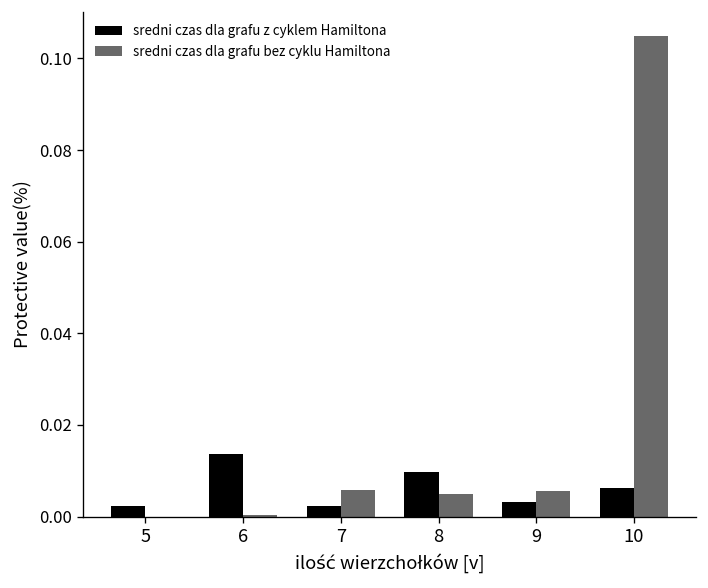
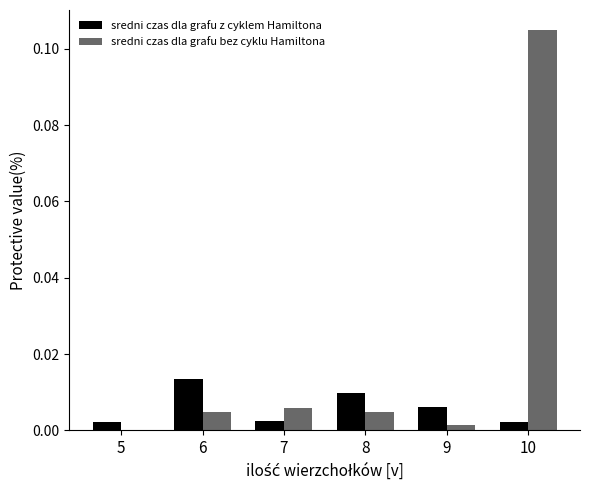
  {
    "sredni czas dla grafu z cyklem Hamiltona": {
      "5": 0.002,
      "6": 0.014,
      "7": 0.002,
      "8": 0.010,
-     "9": 0.003,
-     "10": 0.006
+     "9": 0.006,
+     "10": 0.002
    },
    "sredni czas dla grafu bez cyklu Hamiltona": {
      "5": 0.000,
-     "6": 0.000,
+     "6": 0.005,
      "7": 0.006,
      "8": 0.005,
-     "9": 0.006,
+     "9": 0.001,
      "10": 0.105
    }
  }
